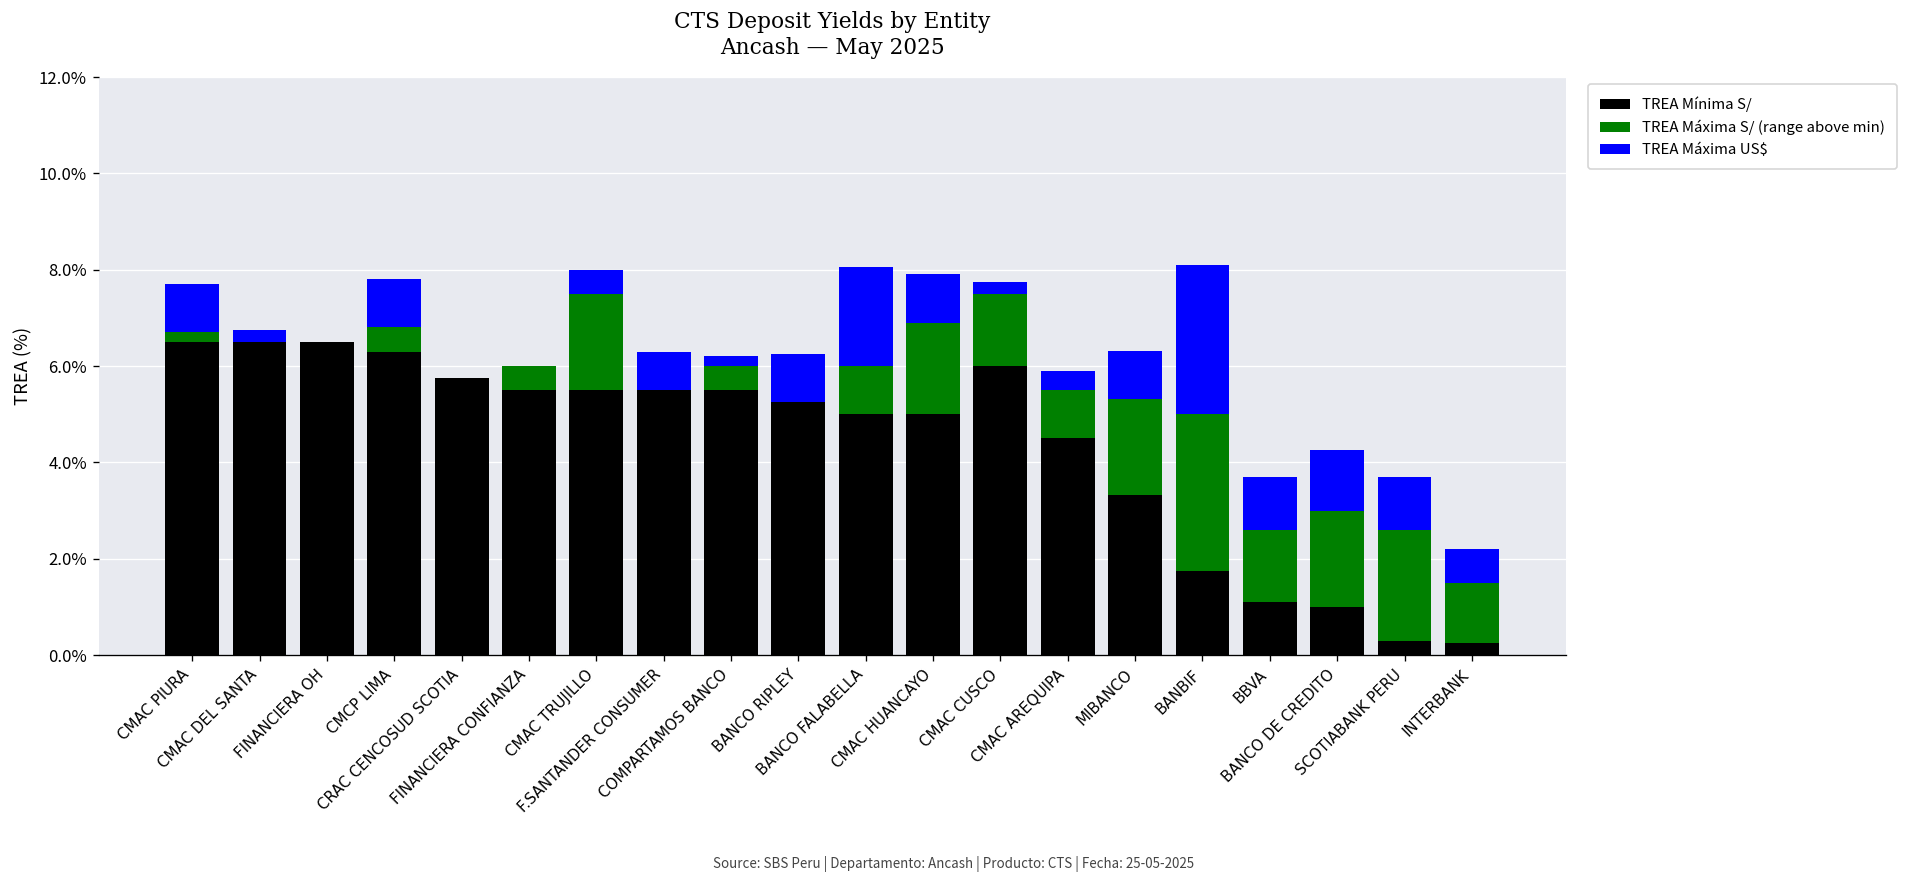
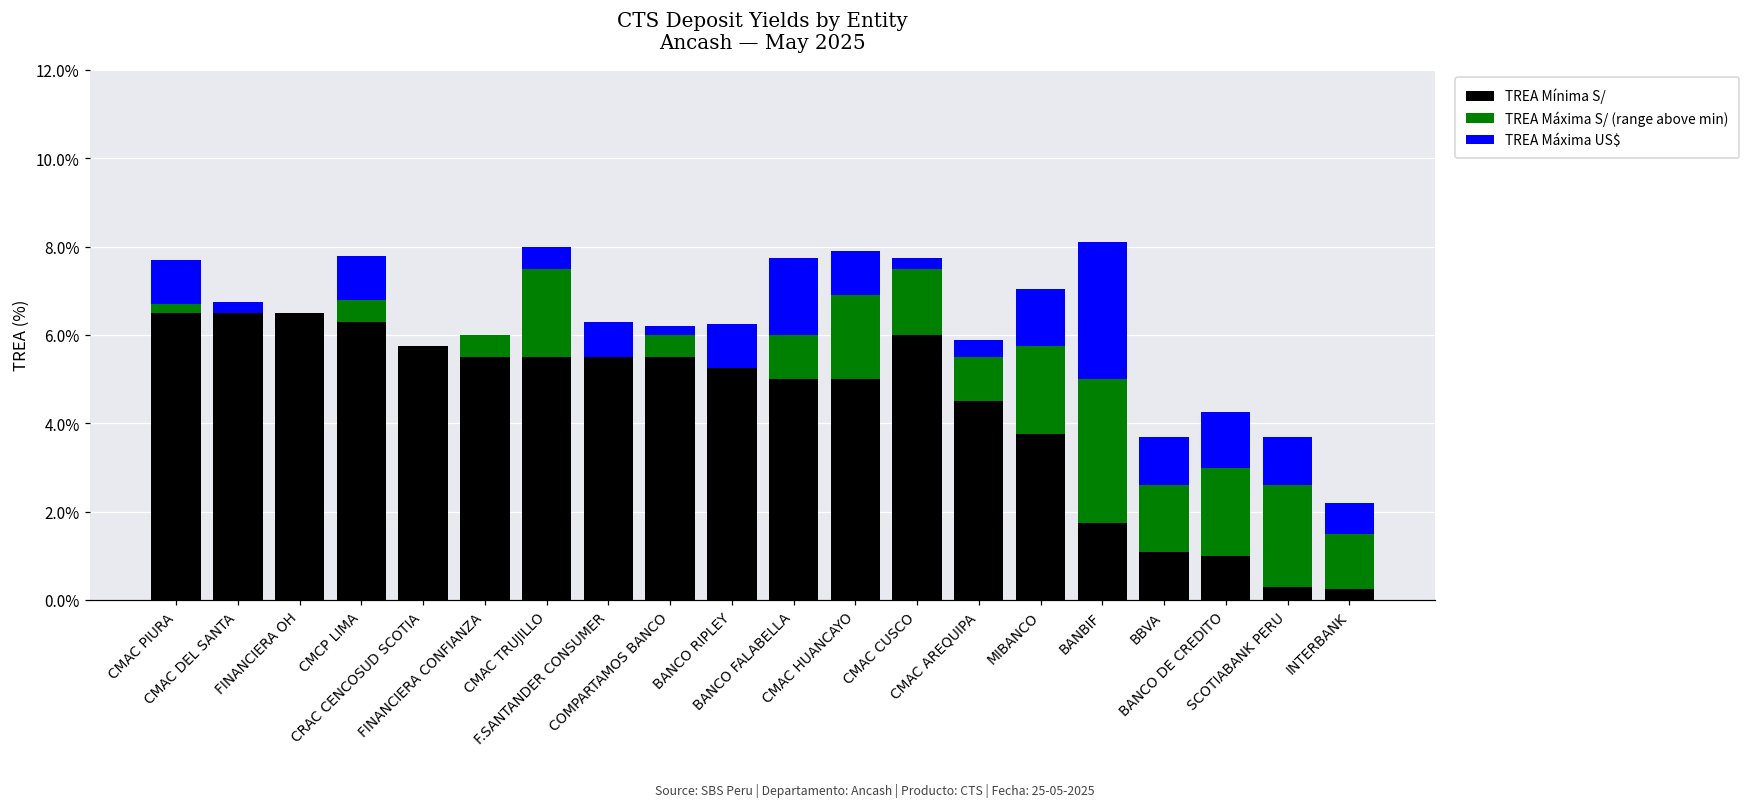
  {
    "TREA Mínima S/": {
      "CMAC PIURA": "6.5%",
      "CMAC DEL SANTA": "6.5%",
      "FINANCIERA OH": "6.5%",
      "CMCP LIMA": "6.3%",
      "CRAC CENCOSUD SCOTIA": "5.8%",
      "FINANCIERA CONFIANZA": "5.5%",
      "CMAC TRUJILLO": "5.5%",
      "F.SANTANDER CONSUMER": "5.5%",
      "COMPARTAMOS BANCO": "5.5%",
      "BANCO RIPLEY": "5.3%",
      "BANCO FALABELLA": "5.0%",
      "CMAC HUANCAYO": "5.0%",
      "CMAC CUSCO": "6.0%",
      "CMAC AREQUIPA": "4.5%",
-     "MIBANCO": "3.3%",
+     "MIBANCO": "3.8%",
      "BANBIF": "1.8%",
      "BBVA": "1.1%",
      "BANCO DE CREDITO": "1.0%",
      "SCOTIABANK PERU": "0.3%",
      "INTERBANK": "0.3%"
    },
    "TREA Máxima S/ (range above min)": {
      "CMAC PIURA": "0.2%",
      "CMAC DEL SANTA": "0.0%",
      "FINANCIERA OH": "0.0%",
      "CMCP LIMA": "0.5%",
      "CRAC CENCOSUD SCOTIA": "0.0%",
      "FINANCIERA CONFIANZA": "0.5%",
      "CMAC TRUJILLO": "2.0%",
      "F.SANTANDER CONSUMER": "0.0%",
      "COMPARTAMOS BANCO": "0.5%",
      "BANCO RIPLEY": "0.0%",
      "BANCO FALABELLA": "1.0%",
      "CMAC HUANCAYO": "1.9%",
      "CMAC CUSCO": "1.5%",
      "CMAC AREQUIPA": "1.0%",
      "MIBANCO": "2.0%",
      "BANBIF": "3.3%",
      "BBVA": "1.5%",
      "BANCO DE CREDITO": "2.0%",
      "SCOTIABANK PERU": "2.3%",
      "INTERBANK": "1.3%"
    },
    "TREA Máxima US$": {
      "CMAC PIURA": "1.0%",
      "CMAC DEL SANTA": "0.3%",
      "FINANCIERA OH": "0.0%",
      "CMCP LIMA": "1.0%",
      "CRAC CENCOSUD SCOTIA": "0.0%",
      "CMAC TRUJILLO": "0.5%",
      "F.SANTANDER CONSUMER": "0.8%",
      "COMPARTAMOS BANCO": "0.2%",
      "BANCO RIPLEY": "1.0%",
-     "BANCO FALABELLA": "2.1%",
+     "BANCO FALABELLA": "1.7%",
      "CMAC HUANCAYO": "1.0%",
      "CMAC CUSCO": "0.3%",
      "CMAC AREQUIPA": "0.4%",
-     "MIBANCO": "1.0%",
+     "MIBANCO": "1.3%",
      "BANBIF": "3.1%",
      "BBVA": "1.1%",
      "BANCO DE CREDITO": "1.3%",
      "SCOTIABANK PERU": "1.1%",
      "INTERBANK": "0.7%"
    }
  }
